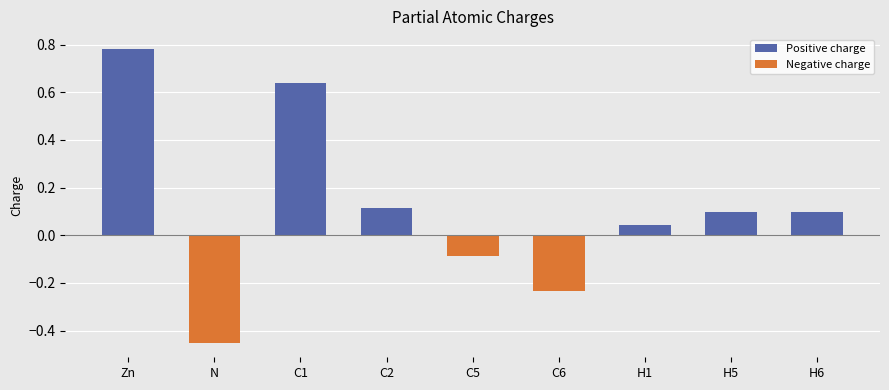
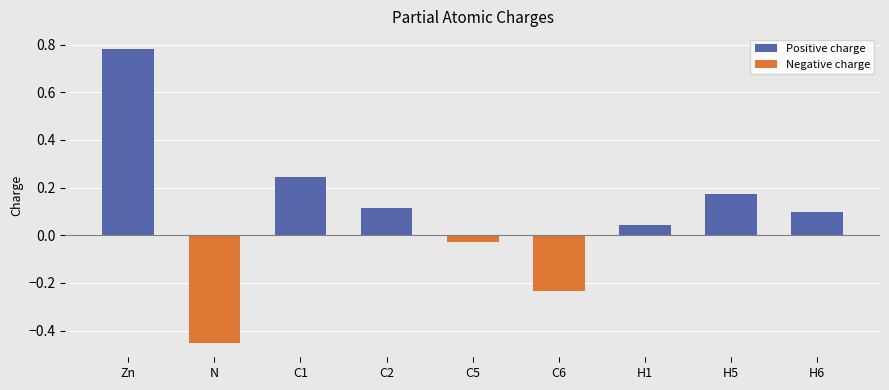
  {
    "Zn": 0.78,
    "N": -0.45,
-   "C1": 0.64,
+   "C1": 0.24,
    "C2": 0.11,
-   "C5": -0.09,
+   "C5": -0.03,
    "C6": -0.24,
    "H1": 0.04,
-   "H5": 0.10,
+   "H5": 0.17,
    "H6": 0.10
  }
